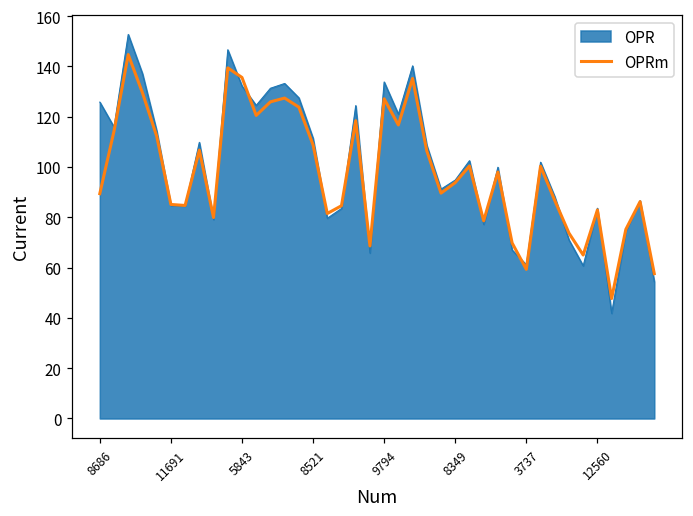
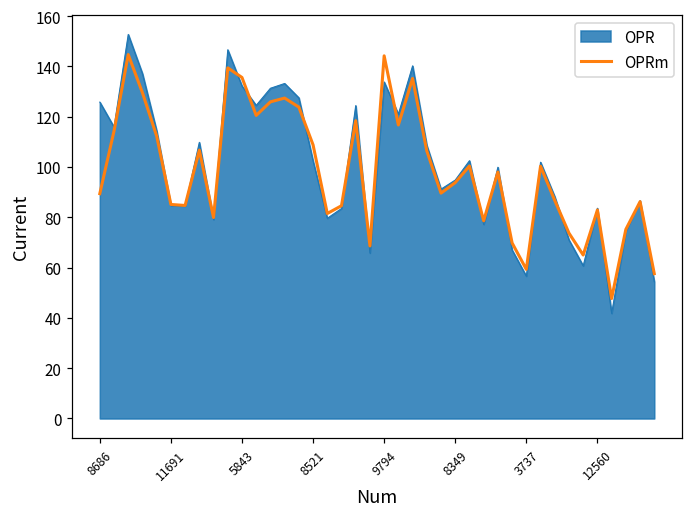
  {
    "OPR": {
      "8686": 126,
      "5843": 132,
-     "8521": 111,
+     "8521": 102,
      "9794": 134,
-     "3737": 61
+     "3737": 57
    },
    "OPRm": {
      "8686": 89,
      "5843": 136,
      "8521": 109,
-     "9794": 127,
+     "9794": 144,
      "3737": 59
    }
  }
